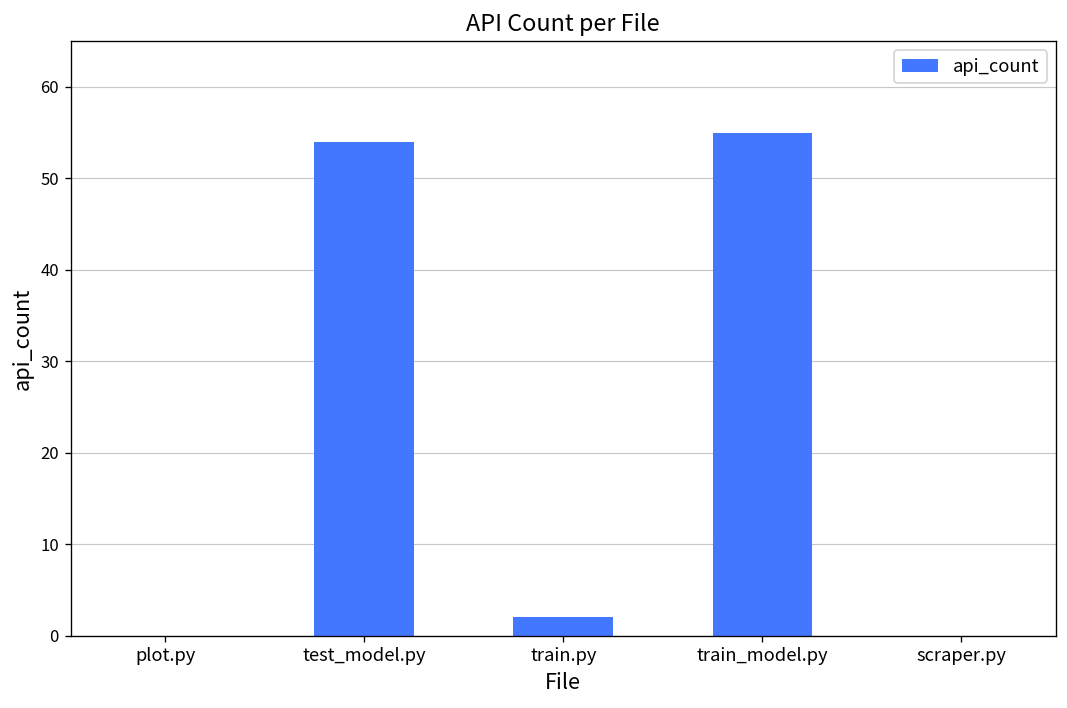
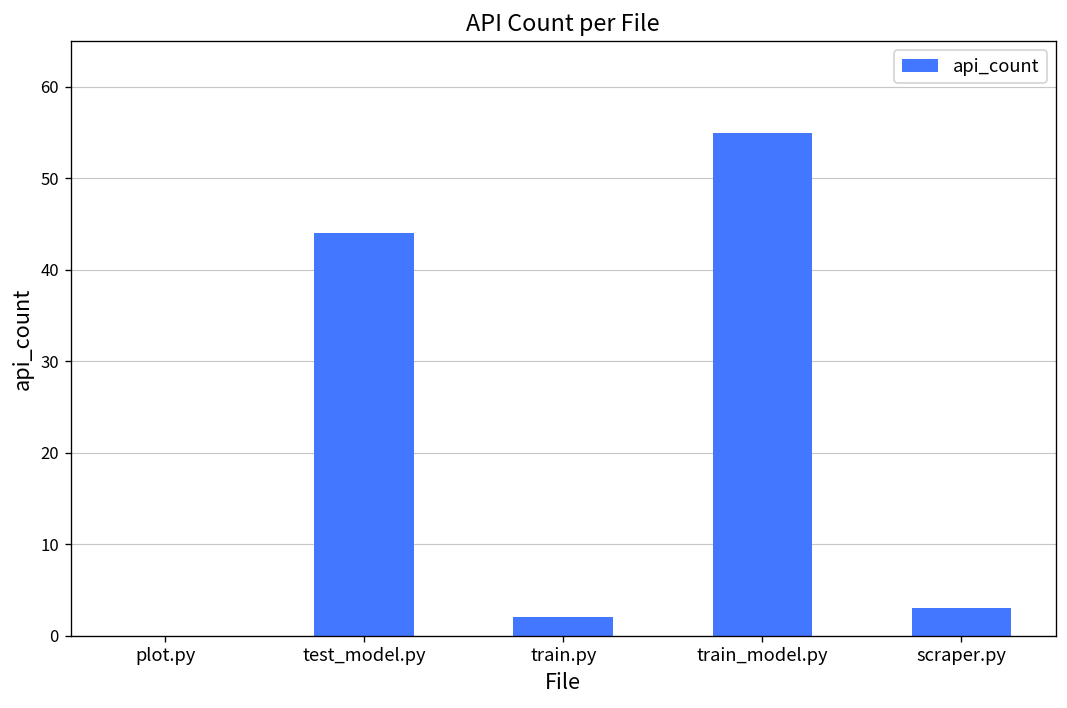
  {
    "plot.py": 0,
-   "test_model.py": 54,
+   "test_model.py": 44,
    "train.py": 2,
    "train_model.py": 55,
-   "scraper.py": 0
+   "scraper.py": 3
  }
